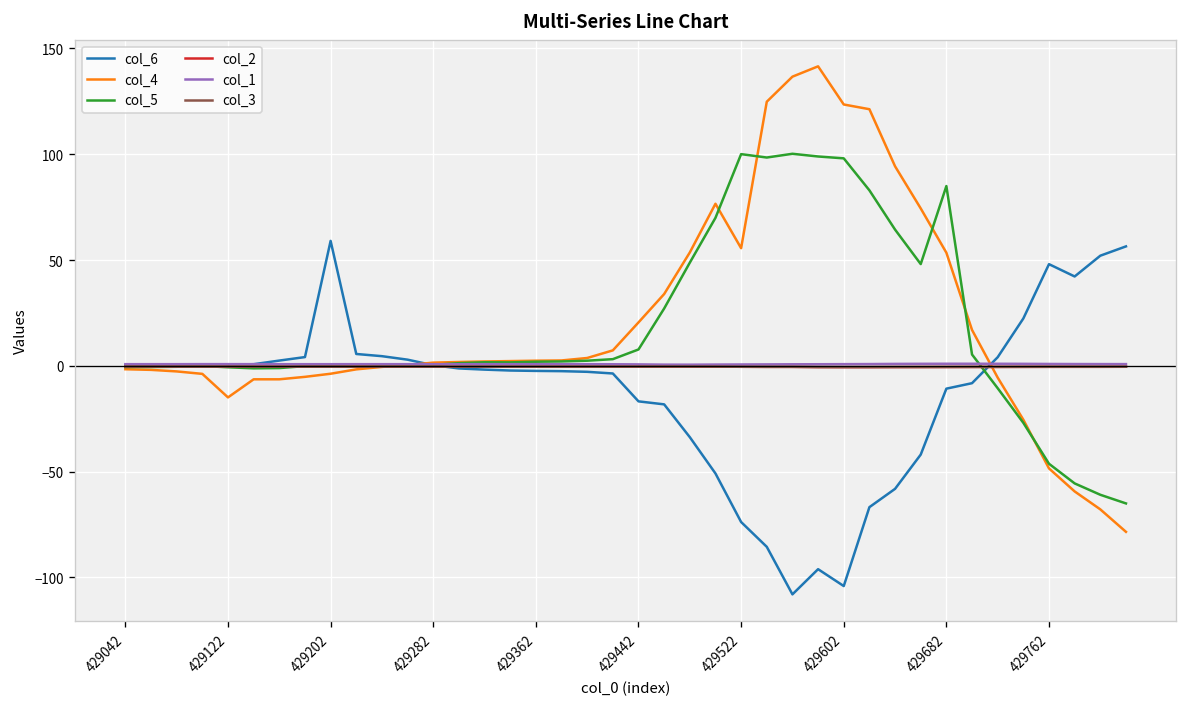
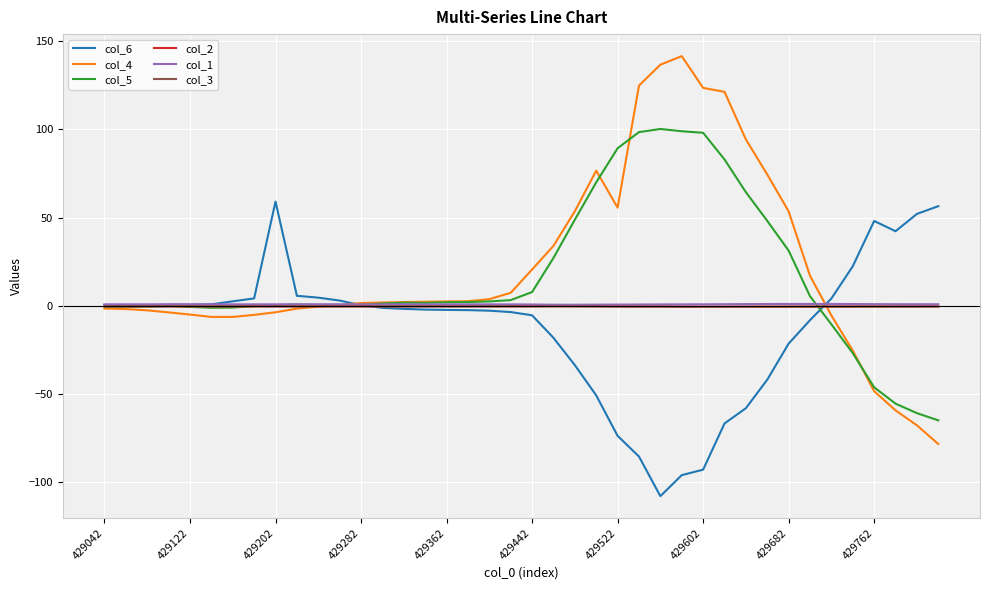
  {
    "col_6": {
      "429202": 59,
      "429362": -2,
-     "429442": -17,
+     "429442": -5,
      "429522": -74,
-     "429602": -104,
-     "429682": -11,
+     "429602": -93,
+     "429682": -21,
      "429762": 48
    },
    "col_4": {
-     "429122": -15,
+     "429122": -5,
      "429202": -4,
      "429442": 21,
      "429522": 56,
      "429602": 124,
      "429682": 53,
      "429762": -48
    },
    "col_5": {
      "429442": 8,
-     "429522": 100,
+     "429522": 89,
      "429602": 98,
-     "429682": 85,
+     "429682": 31,
      "429762": -46
    },
    "col_3": {
      "429682": -1
    },
    "col_1": {
      "429682": 1
    }
  }
